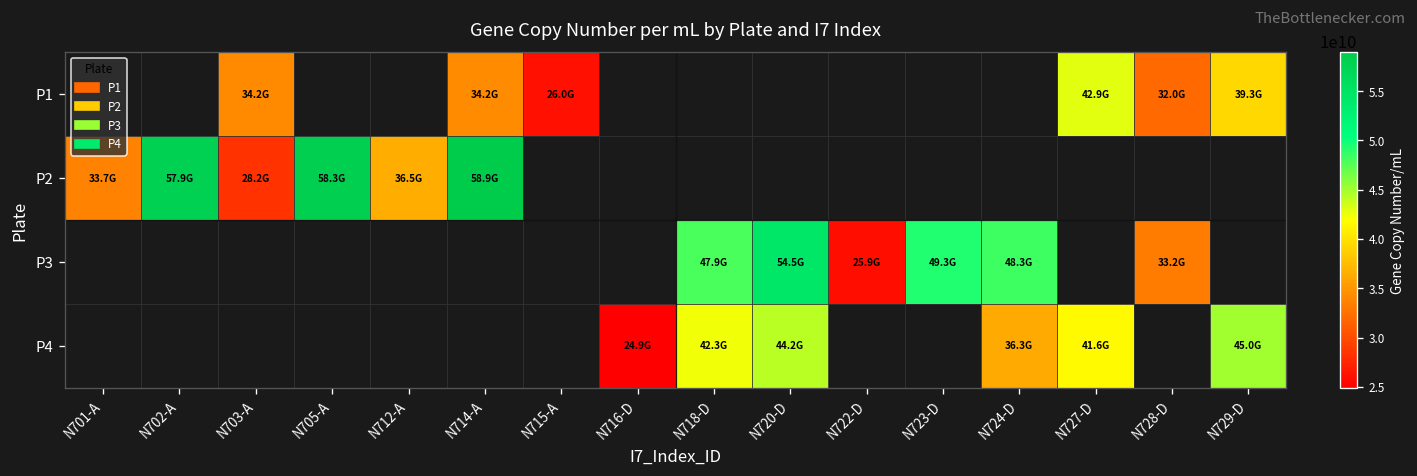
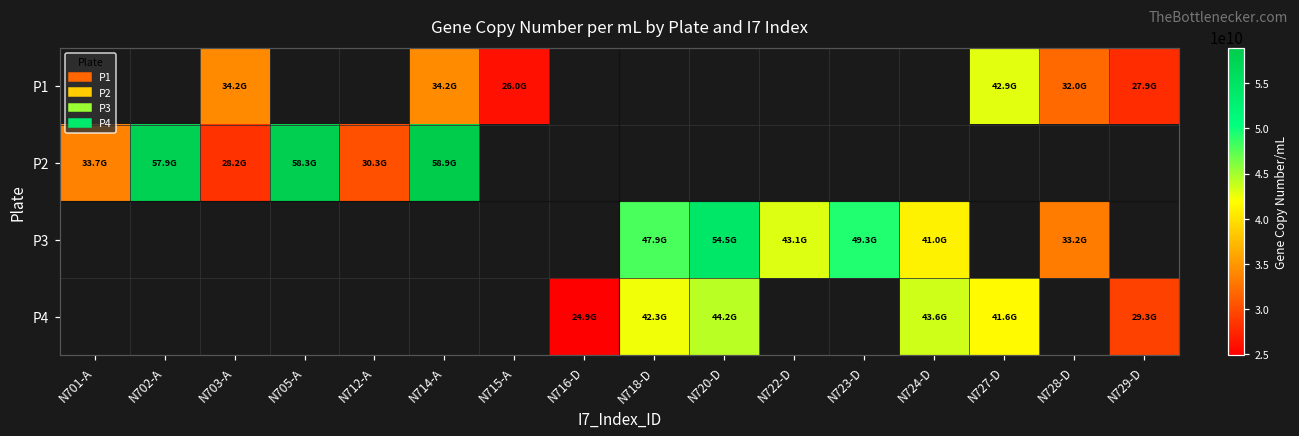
  {
    "P1": {
      "N703-A": "34.2G",
      "N714-A": "34.2G",
      "N715-A": "26.0G",
      "N727-D": "42.9G",
      "N728-D": "32.0G",
-     "N729-D": "39.3G"
+     "N729-D": "27.9G"
    },
    "P2": {
      "N701-A": "33.7G",
      "N702-A": "57.9G",
      "N703-A": "28.2G",
      "N705-A": "58.3G",
-     "N712-A": "36.5G",
+     "N712-A": "30.3G",
      "N714-A": "58.9G"
    },
    "P3": {
      "N718-D": "47.9G",
      "N720-D": "54.5G",
-     "N722-D": "25.9G",
+     "N722-D": "43.1G",
      "N723-D": "49.3G",
-     "N724-D": "48.3G",
+     "N724-D": "41.0G",
      "N728-D": "33.2G"
    },
    "P4": {
      "N716-D": "24.9G",
      "N718-D": "42.3G",
      "N720-D": "44.2G",
-     "N724-D": "36.3G",
+     "N724-D": "43.6G",
      "N727-D": "41.6G",
-     "N729-D": "45.0G"
+     "N729-D": "29.3G"
    }
  }
